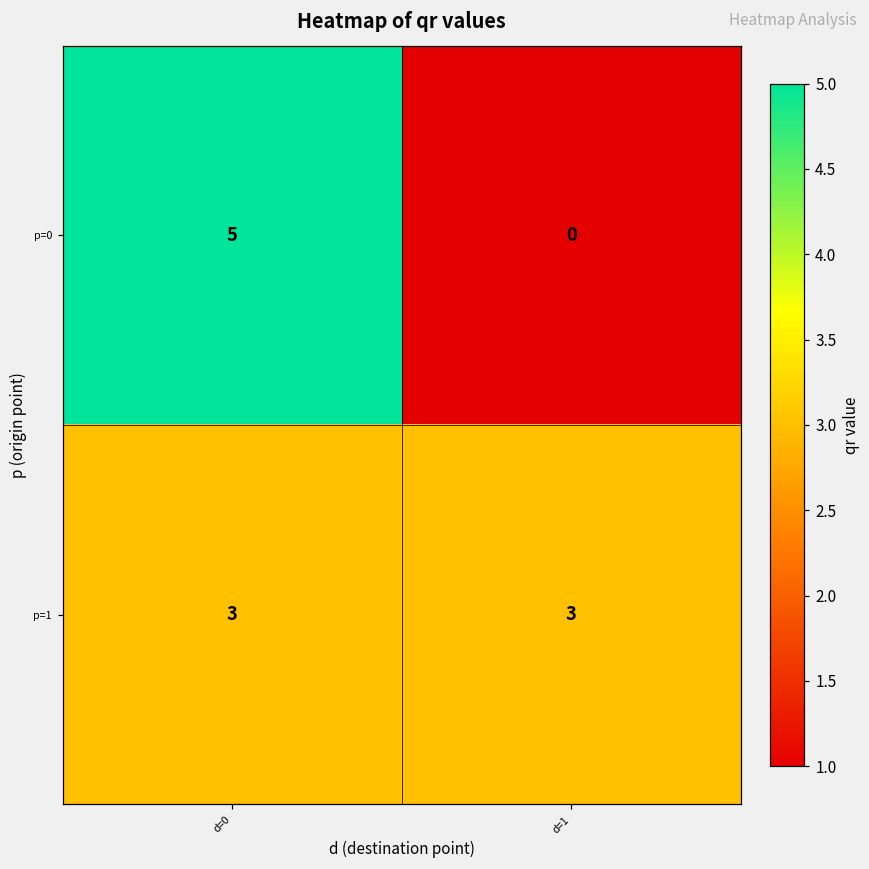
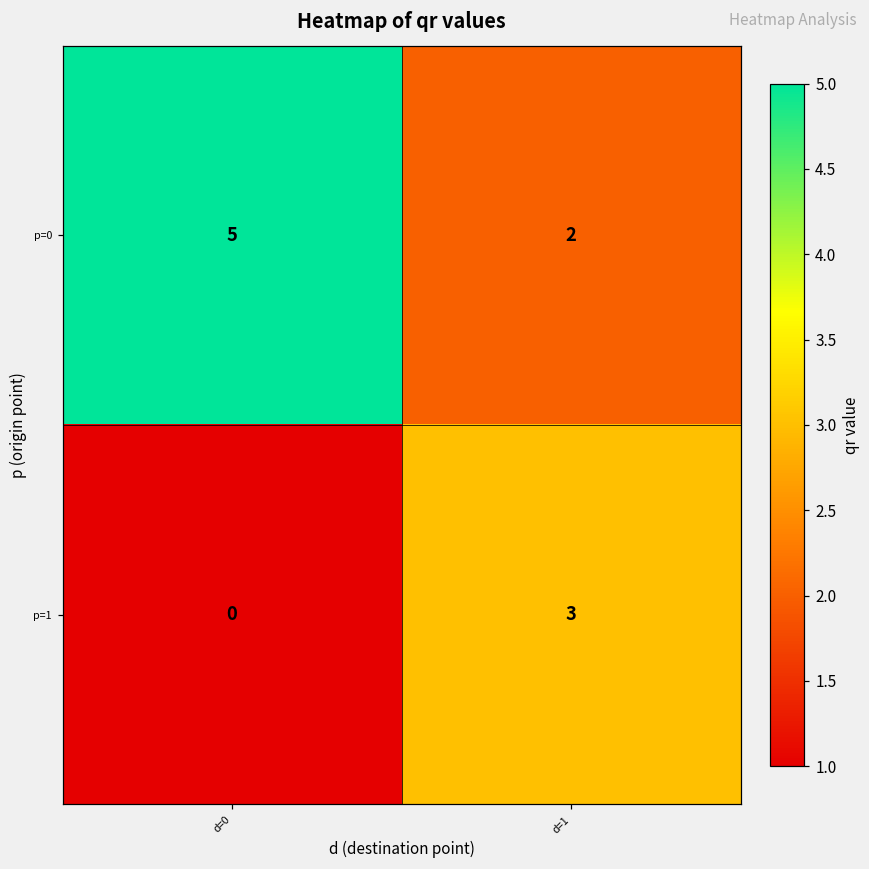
  {
    "p=0": {
      "d=0": 5,
-     "d=1": 0
+     "d=1": 2
    },
    "p=1": {
-     "d=0": 3,
+     "d=0": 0,
      "d=1": 3
    }
  }
